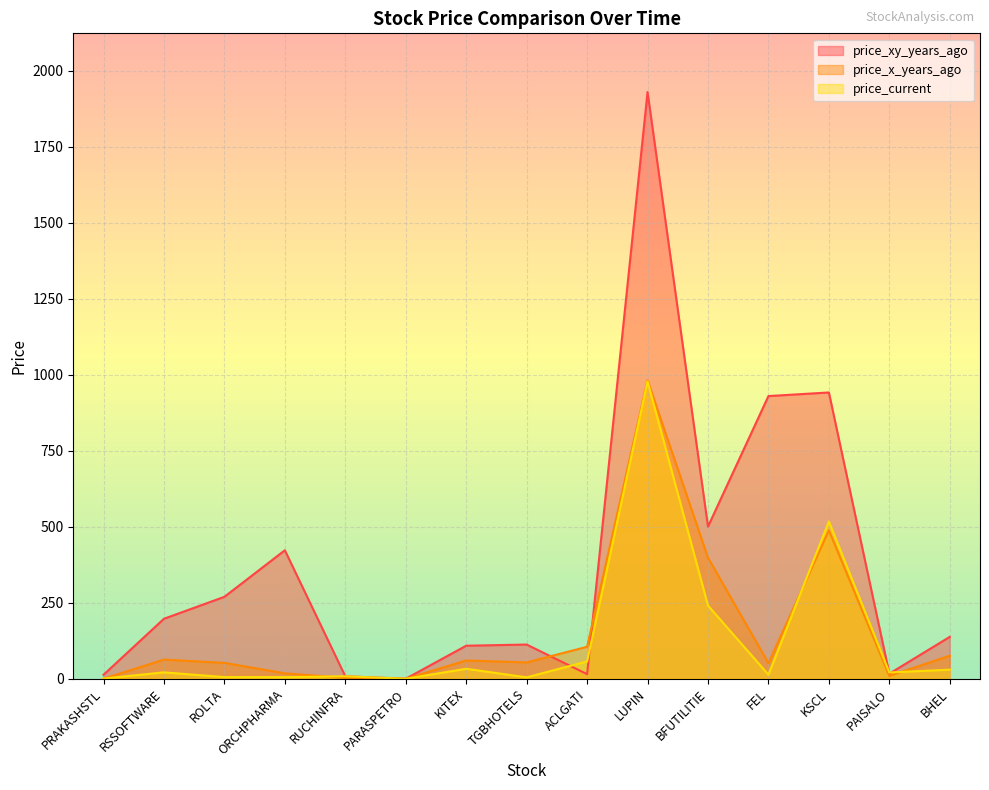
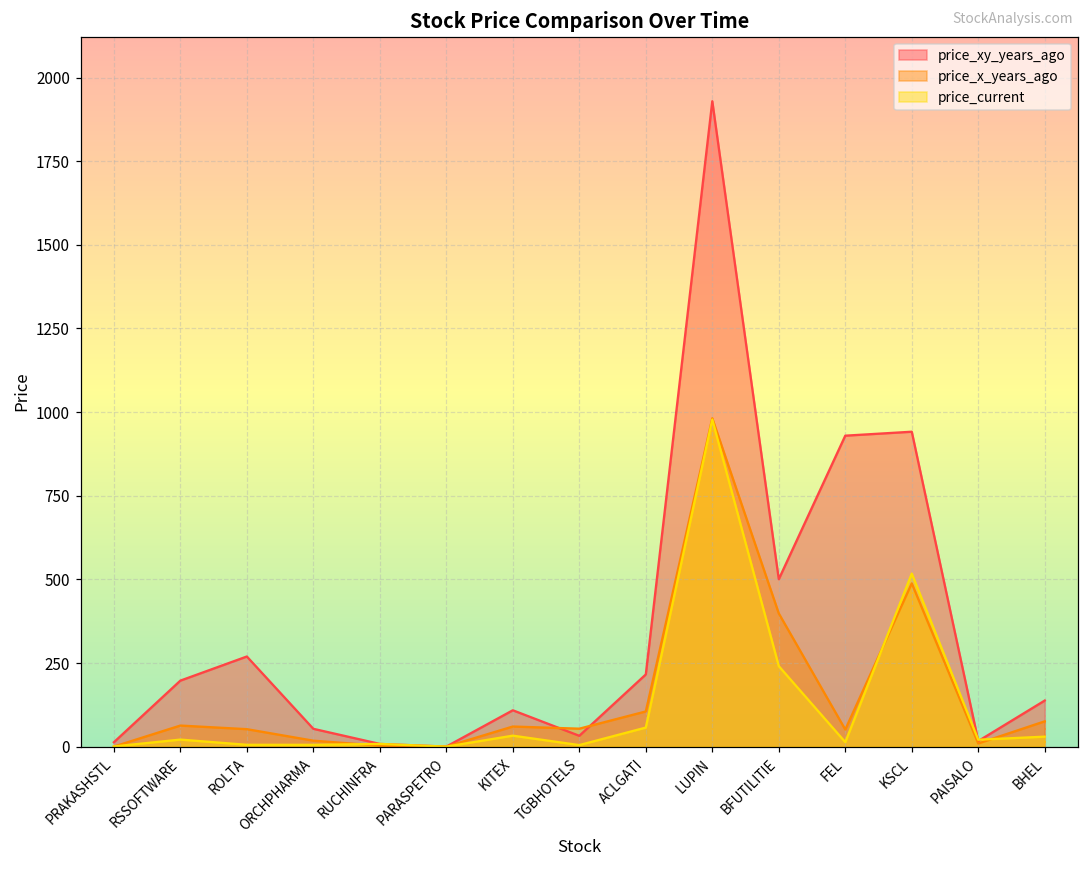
  {
    "price_xy_years_ago": {
      "PRAKASHSTL": 10,
      "RSSOFTWARE": 200,
      "ROLTA": 270,
-     "ORCHPHARMA": 420,
+     "ORCHPHARMA": 50,
      "KITEX": 110,
-     "TGBHOTELS": 110,
-     "ACLGATI": 20,
+     "TGBHOTELS": 30,
+     "ACLGATI": 220,
      "LUPIN": 1930,
      "BFUTILITIE": 500,
      "FEL": 930,
      "KSCL": 940,
      "BHEL": 140
    }
  }
